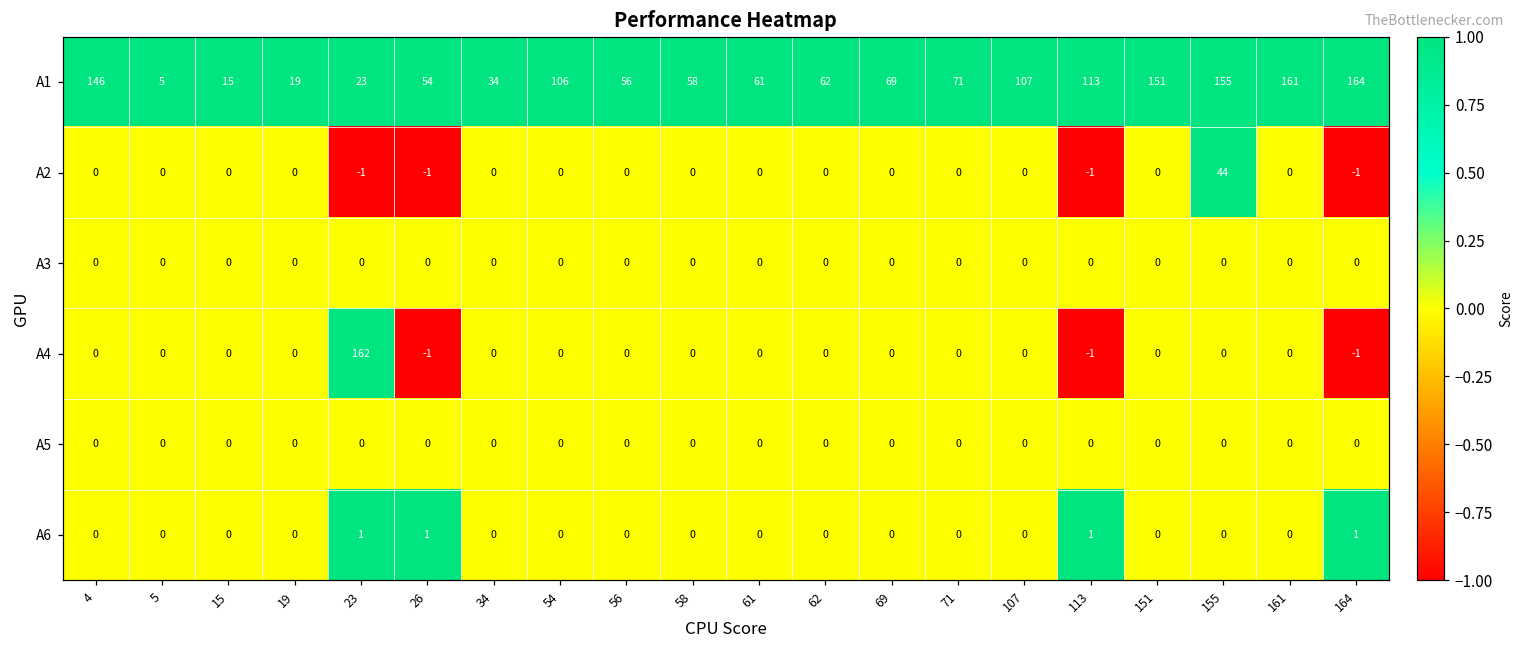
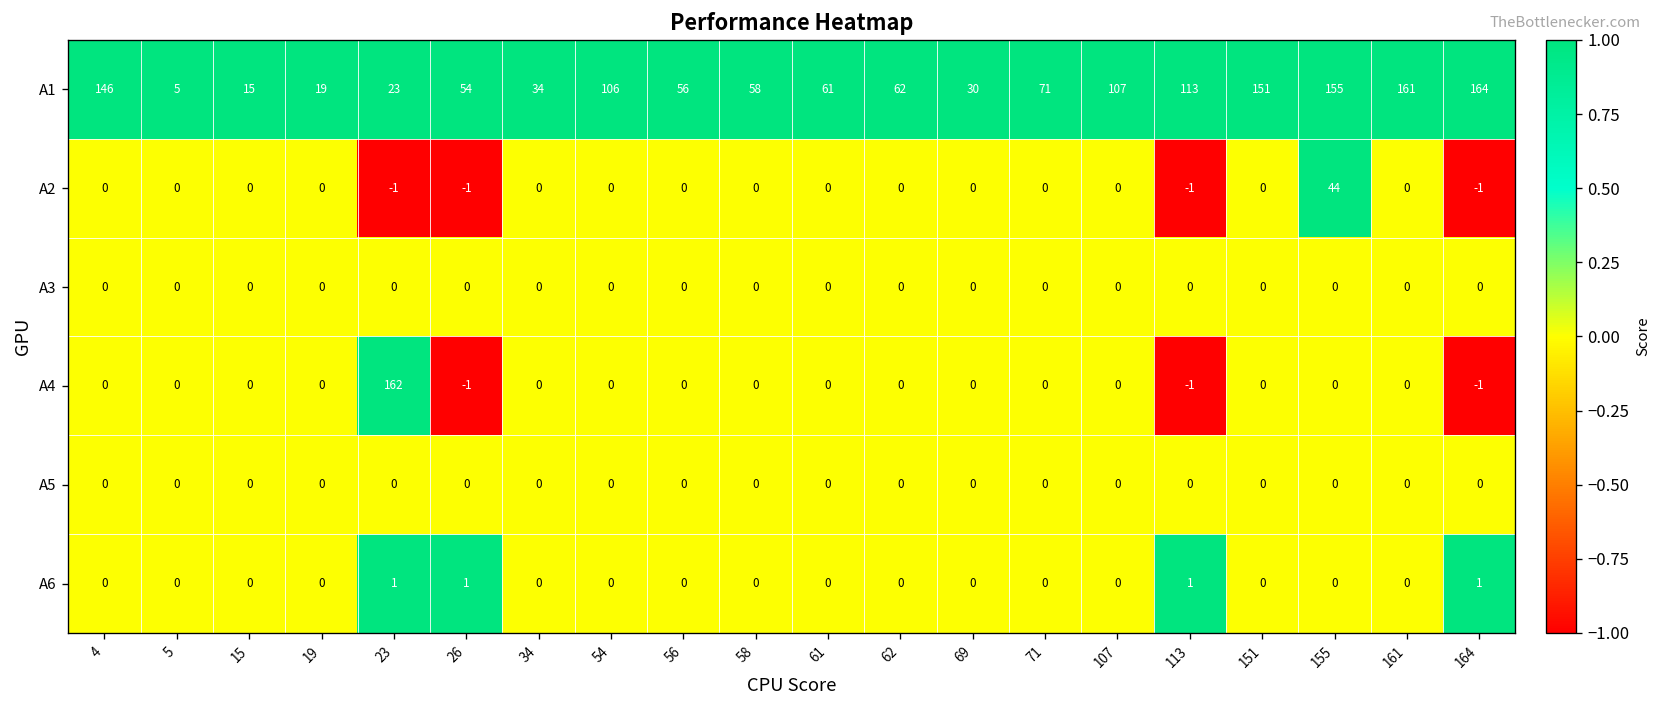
  {
    "A1": {
      "4": 146,
      "5": 5,
      "15": 15,
      "19": 19,
      "23": 23,
      "26": 54,
      "34": 34,
      "54": 106,
      "56": 56,
      "58": 58,
      "61": 61,
      "62": 62,
-     "69": 69,
+     "69": 30,
      "71": 71,
      "107": 107,
      "113": 113,
      "151": 151,
      "155": 155,
      "161": 161,
      "164": 164
    },
    "A2": {
      "4": 0,
      "5": 0,
      "15": 0,
      "19": 0,
      "23": -1,
      "26": -1,
      "34": 0,
      "54": 0,
      "56": 0,
      "58": 0,
      "61": 0,
      "62": 0,
      "69": 0,
      "71": 0,
      "107": 0,
      "113": -1,
      "151": 0,
      "155": 44,
      "161": 0,
      "164": -1
    },
    "A3": {
      "4": 0,
      "5": 0,
      "15": 0,
      "19": 0,
      "23": 0,
      "26": 0,
      "34": 0,
      "54": 0,
      "56": 0,
      "58": 0,
      "61": 0,
      "62": 0,
      "69": 0,
      "71": 0,
      "107": 0,
      "113": 0,
      "151": 0,
      "155": 0,
      "161": 0,
      "164": 0
    },
    "A4": {
      "4": 0,
      "5": 0,
      "15": 0,
      "19": 0,
      "23": 162,
      "26": -1,
      "34": 0,
      "54": 0,
      "56": 0,
      "58": 0,
      "61": 0,
      "62": 0,
      "69": 0,
      "71": 0,
      "107": 0,
      "113": -1,
      "151": 0,
      "155": 0,
      "161": 0,
      "164": -1
    },
    "A5": {
      "4": 0,
      "5": 0,
      "15": 0,
      "19": 0,
      "23": 0,
      "26": 0,
      "34": 0,
      "54": 0,
      "56": 0,
      "58": 0,
      "61": 0,
      "62": 0,
      "69": 0,
      "71": 0,
      "107": 0,
      "113": 0,
      "151": 0,
      "155": 0,
      "161": 0,
      "164": 0
    },
    "A6": {
      "4": 0,
      "5": 0,
      "15": 0,
      "19": 0,
      "23": 1,
      "26": 1,
      "34": 0,
      "54": 0,
      "56": 0,
      "58": 0,
      "61": 0,
      "62": 0,
      "69": 0,
      "71": 0,
      "107": 0,
      "113": 1,
      "151": 0,
      "155": 0,
      "161": 0,
      "164": 1
    }
  }
